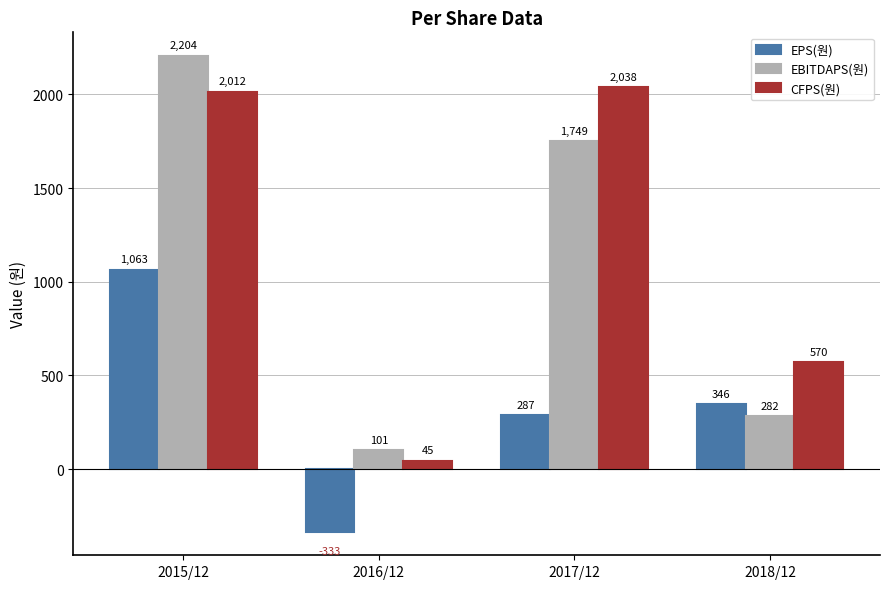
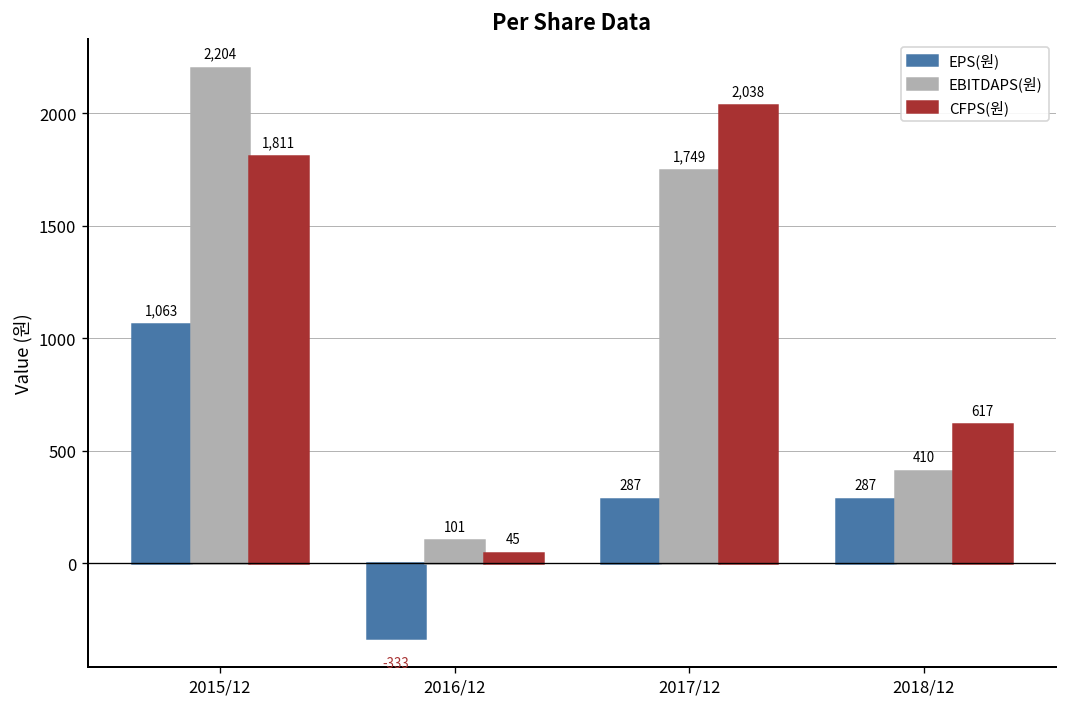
  {
    "EPS(원)": {
      "2015/12": "1,063",
      "2016/12": "-333",
      "2017/12": "287",
-     "2018/12": "346"
+     "2018/12": "287"
    },
    "EBITDAPS(원)": {
      "2015/12": "2,204",
      "2016/12": "101",
      "2017/12": "1,749",
-     "2018/12": "282"
+     "2018/12": "410"
    },
    "CFPS(원)": {
-     "2015/12": "2,012",
+     "2015/12": "1,811",
      "2016/12": "45",
      "2017/12": "2,038",
-     "2018/12": "570"
+     "2018/12": "617"
    }
  }
